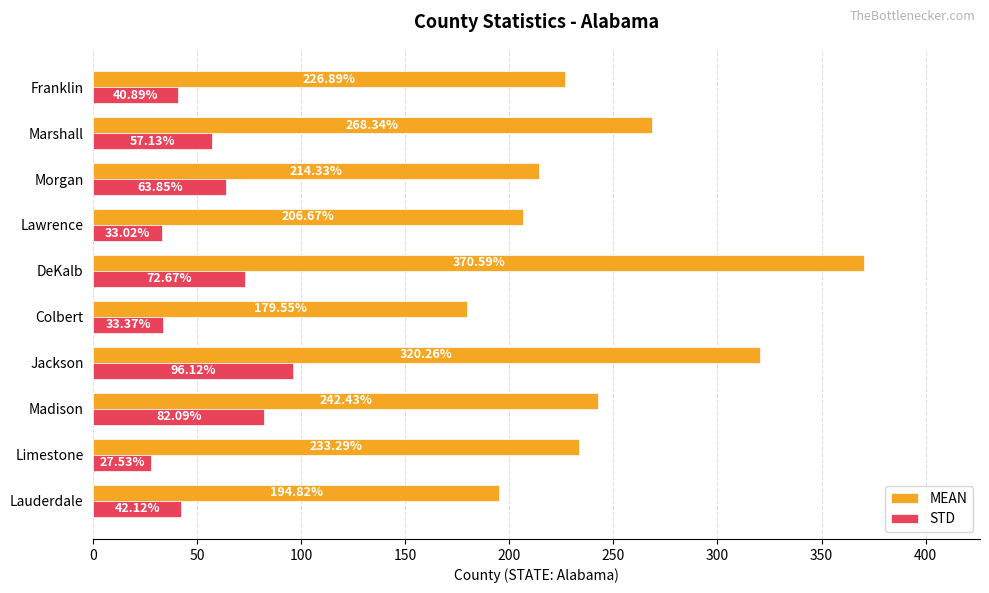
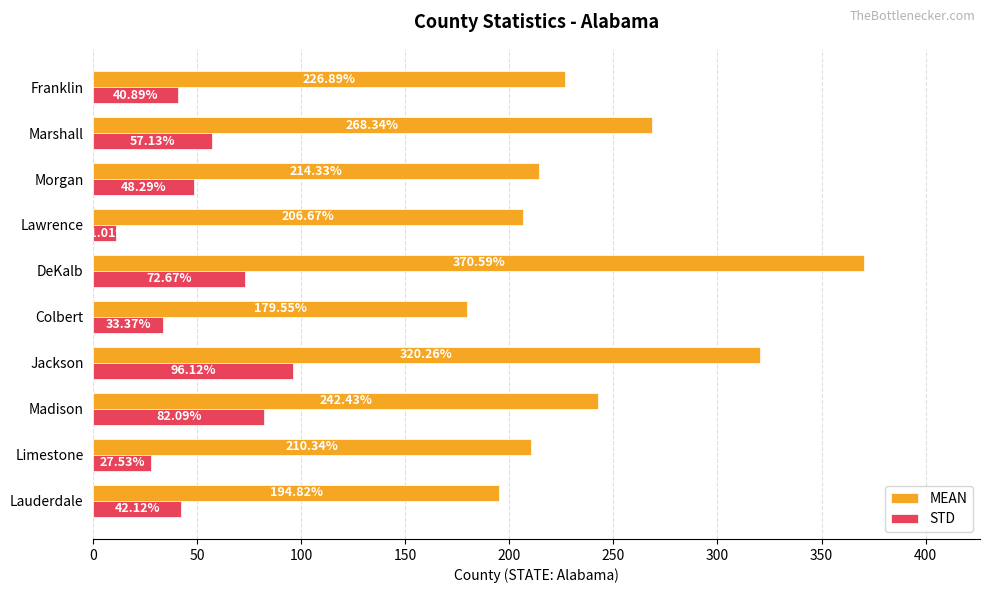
  {
    "MEAN": {
      "Franklin": "226.89%",
      "Marshall": "268.34%",
      "Morgan": "214.33%",
      "Lawrence": "206.67%",
      "DeKalb": "370.59%",
      "Colbert": "179.55%",
      "Jackson": "320.26%",
      "Madison": "242.43%",
-     "Limestone": "233.29%",
+     "Limestone": "210.34%",
      "Lauderdale": "194.82%"
    },
    "STD": {
      "Franklin": "40.89%",
      "Marshall": "57.13%",
-     "Morgan": "63.85%",
-     "Lawrence": "33",
+     "Morgan": "48.29%",
+     "Lawrence": "11",
      "DeKalb": "72.67%",
      "Colbert": "33.37%",
      "Jackson": "96.12%",
      "Madison": "82.09%",
      "Limestone": "27.53%",
      "Lauderdale": "42.12%"
    }
  }
